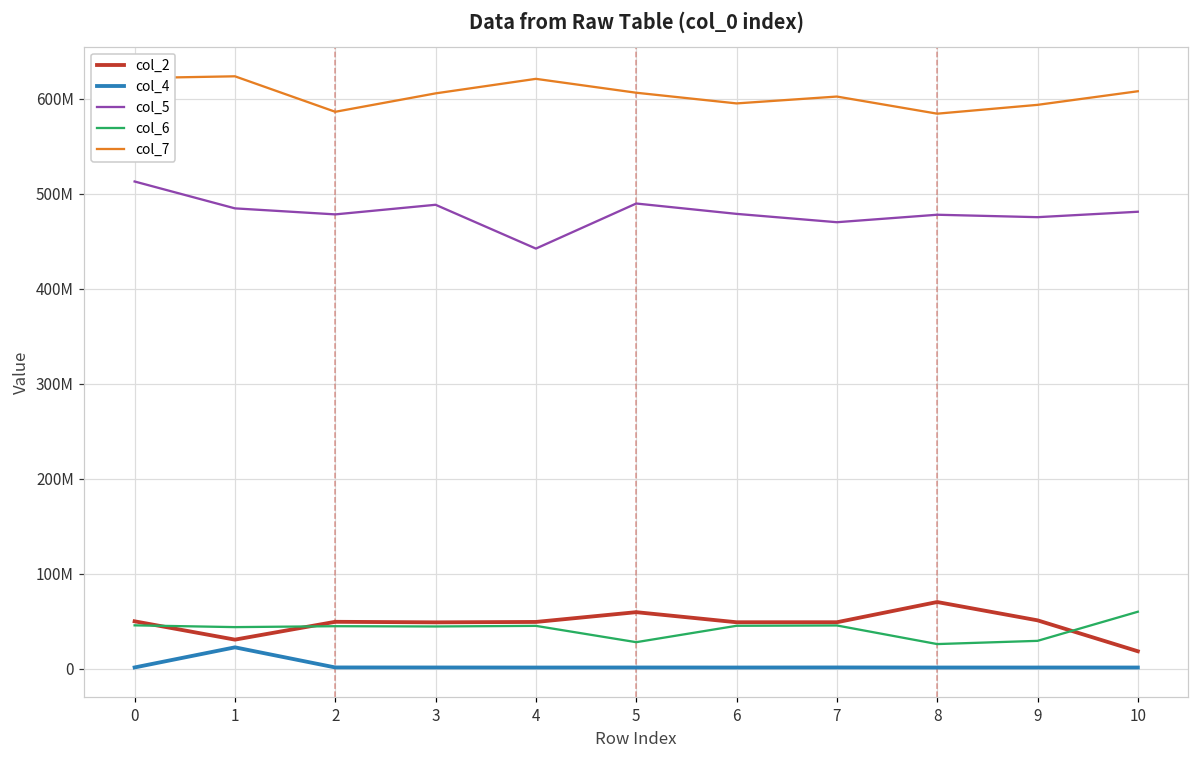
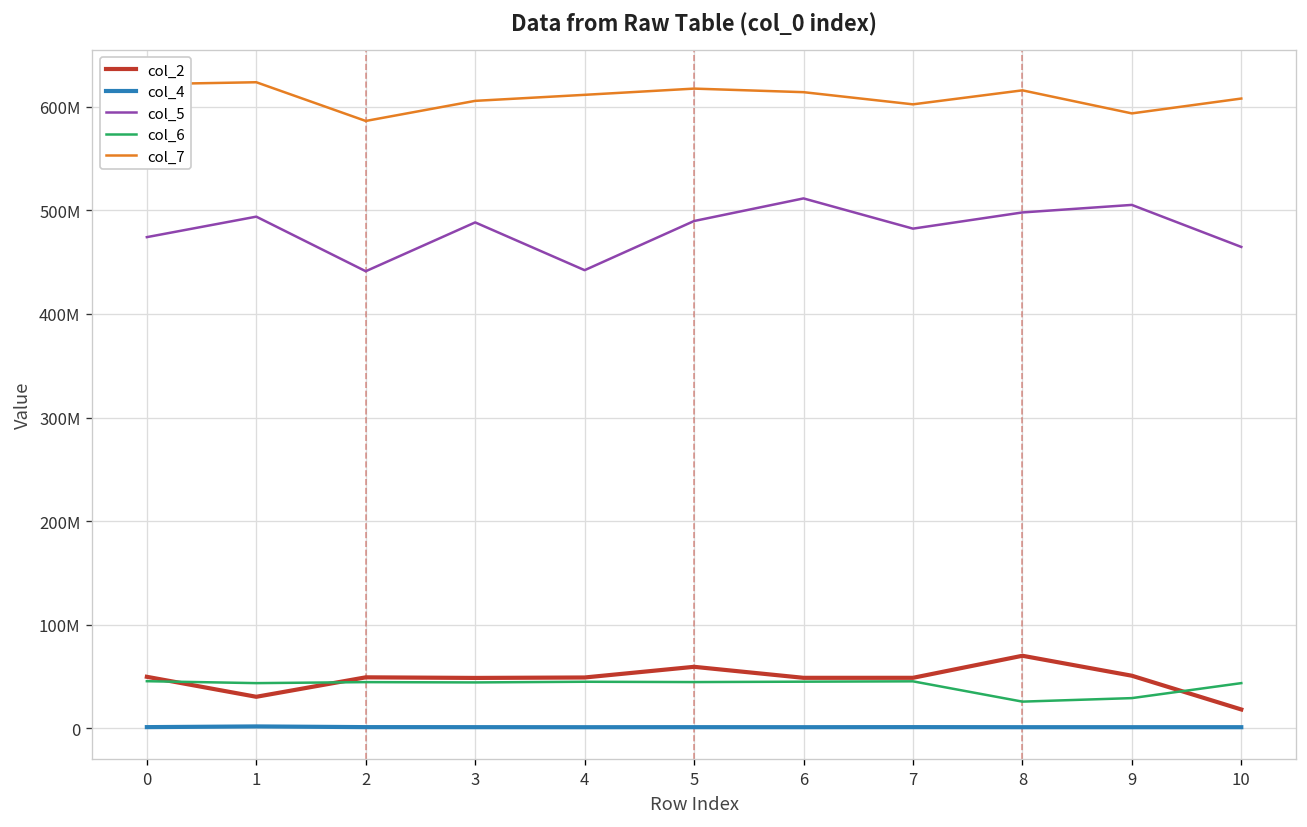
  {
    "col_2": {
      "0": 50000000,
      "1": 30000000,
      "2": 50000000,
      "3": 50000000,
      "4": 50000000,
      "5": 60000000,
      "6": 50000000,
      "7": 50000000,
      "8": 70000000,
      "9": 50000000,
      "10": 20000000
    },
    "col_4": {
      "0": 0,
-     "1": 20000000,
+     "1": 0,
      "2": 0,
      "3": 0,
      "4": 0,
      "5": 0,
      "6": 0,
      "7": 0,
      "8": 0,
      "9": 0,
      "10": 0
    },
    "col_5": {
-     "0": 510000000,
-     "1": 480000000,
-     "2": 480000000,
+     "0": 470000000,
+     "1": 490000000,
+     "2": 440000000,
      "3": 490000000,
      "4": 440000000,
      "5": 490000000,
-     "6": 480000000,
-     "7": 470000000,
-     "8": 480000000,
-     "9": 480000000,
-     "10": 480000000
+     "6": 510000000,
+     "7": 480000000,
+     "8": 500000000,
+     "9": 510000000,
+     "10": 460000000
    },
    "col_6": {
      "0": 50000000,
      "1": 40000000,
      "2": 40000000,
      "3": 40000000,
      "4": 40000000,
-     "5": 30000000,
+     "5": 40000000,
      "6": 50000000,
      "7": 50000000,
      "8": 30000000,
      "9": 30000000,
-     "10": 60000000
+     "10": 40000000
    },
    "col_7": {
      "1": 620000000,
      "2": 590000000,
      "3": 610000000,
-     "4": 620000000,
-     "5": 610000000,
-     "6": 600000000,
+     "4": 610000000,
+     "5": 620000000,
+     "6": 610000000,
      "7": 600000000,
-     "8": 580000000,
+     "8": 620000000,
      "9": 590000000,
      "10": 610000000
    }
  }
